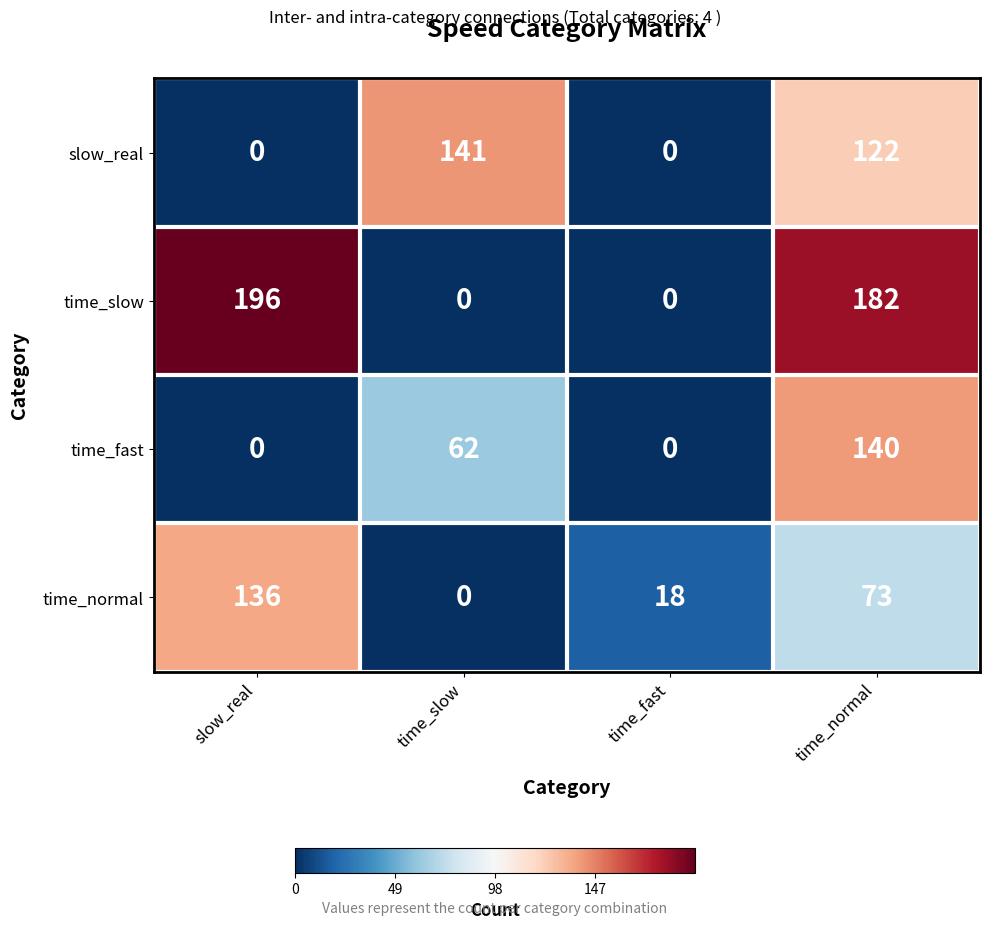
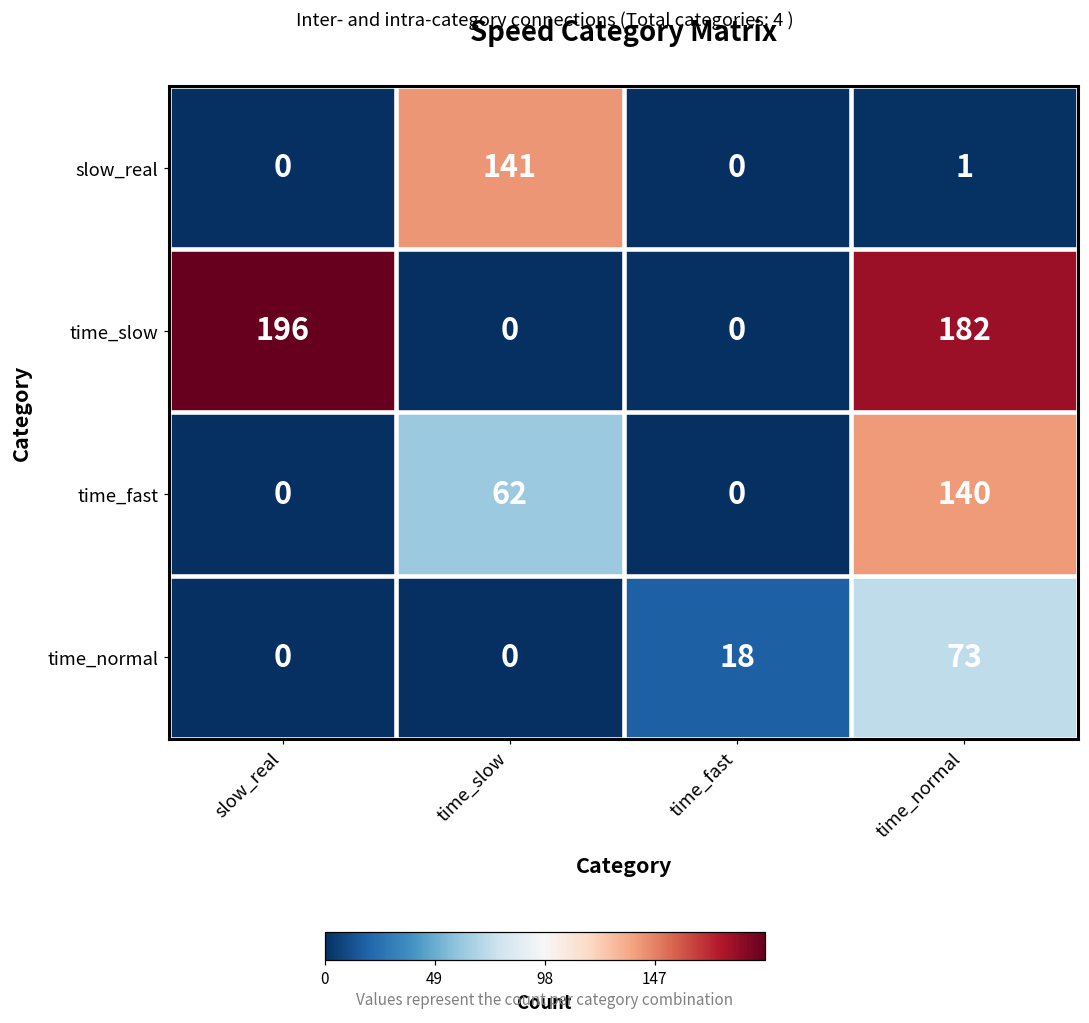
  {
    "slow_real": {
      "slow_real": 0,
      "time_slow": 141,
      "time_fast": 0,
-     "time_normal": 122
+     "time_normal": 1
    },
    "time_slow": {
      "slow_real": 196,
      "time_slow": 0,
      "time_fast": 0,
      "time_normal": 182
    },
    "time_fast": {
      "slow_real": 0,
      "time_slow": 62,
      "time_fast": 0,
      "time_normal": 140
    },
    "time_normal": {
-     "slow_real": 136,
+     "slow_real": 0,
      "time_slow": 0,
      "time_fast": 18,
      "time_normal": 73
    }
  }
